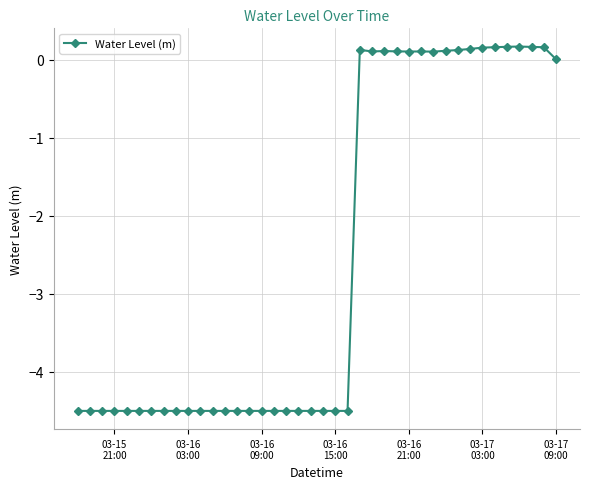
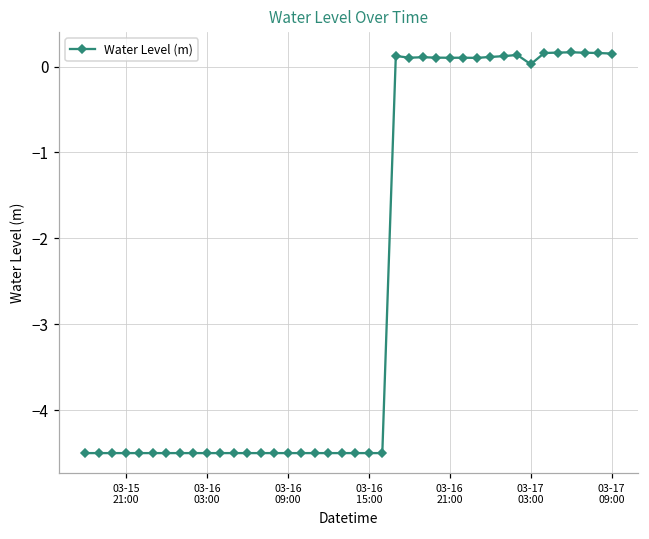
  {
    "03-15 21:00": -4.5,
    "03-16 03:00": -4.5,
    "03-16 09:00": -4.5,
    "03-16 15:00": -4.5,
    "03-16 21:00": 0.1,
-   "03-17 03:00": 0.2,
-   "03-17 09:00": 0.0
+   "03-17 03:00": 0.0,
+   "03-17 09:00": 0.2
  }
